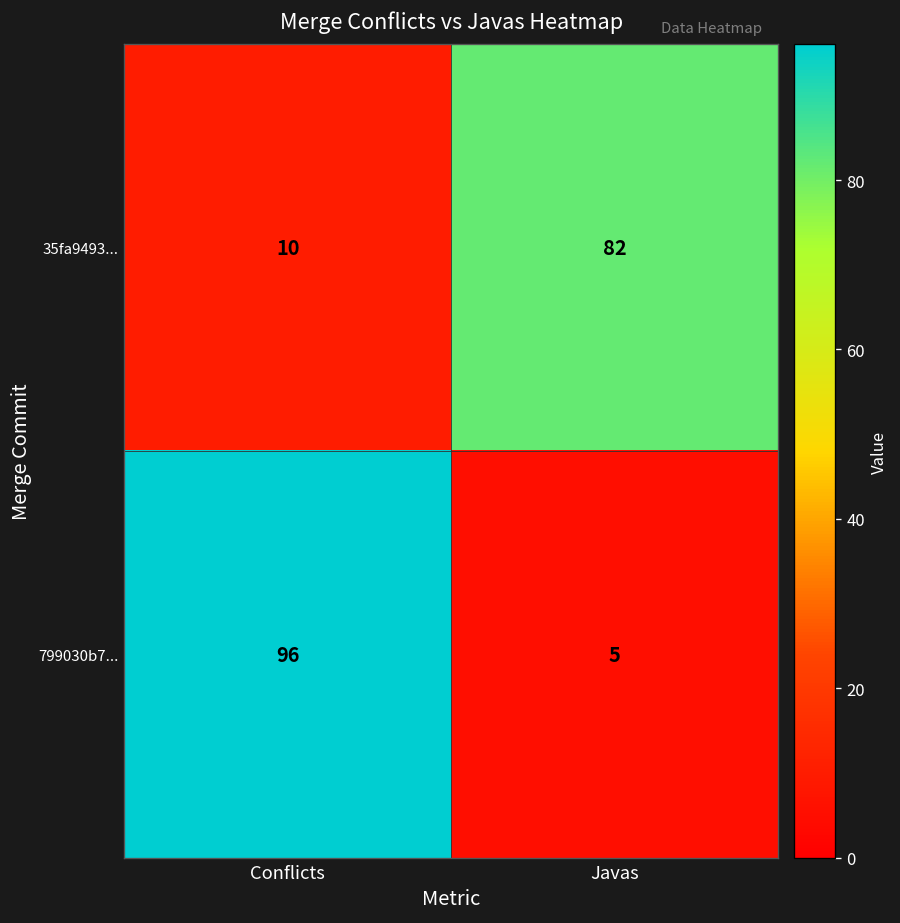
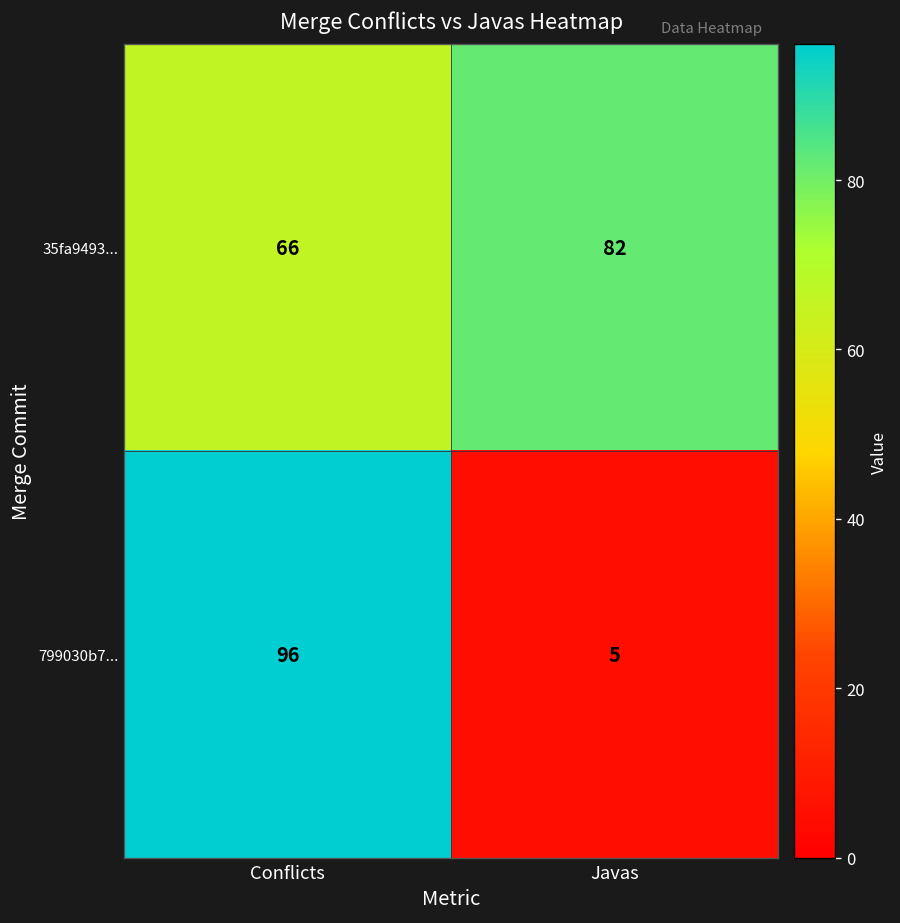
  {
    "35fa9493...": {
-     "Conflicts": 10,
+     "Conflicts": 66,
      "Javas": 82
    },
    "799030b7...": {
      "Conflicts": 96,
      "Javas": 5
    }
  }
